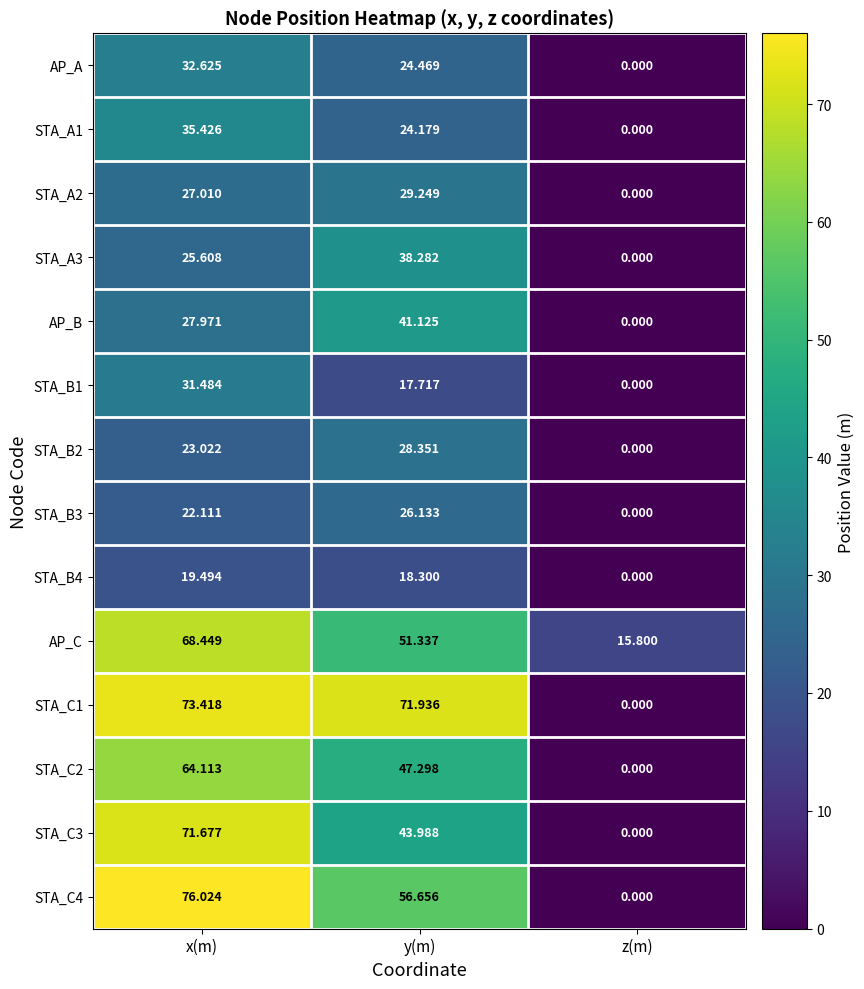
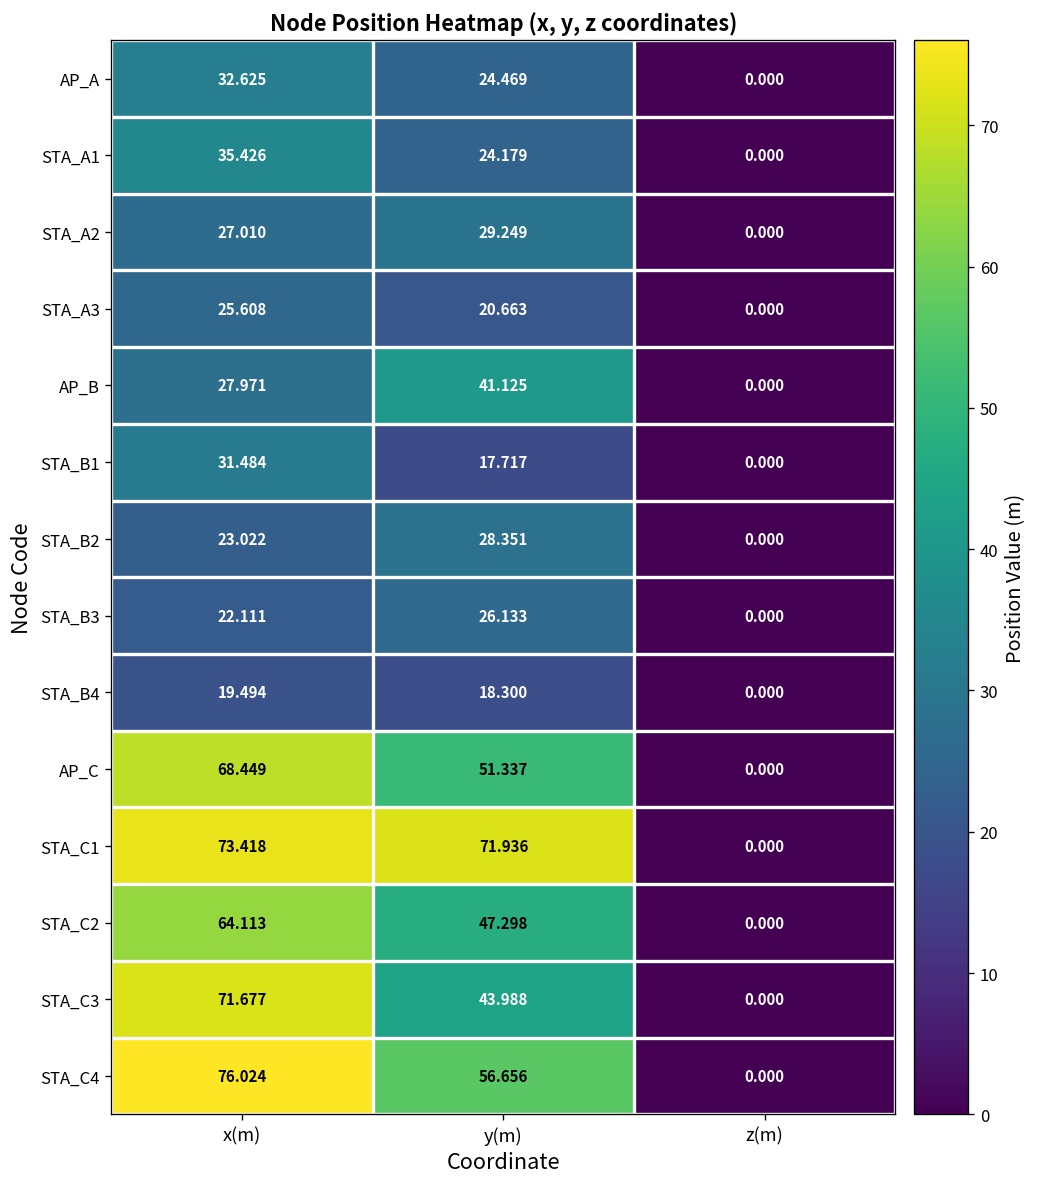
  {
    "AP_A": {
      "x(m)": 32.625,
      "y(m)": 24.469,
      "z(m)": 0.000
    },
    "STA_A1": {
      "x(m)": 35.426,
      "y(m)": 24.179,
      "z(m)": 0.000
    },
    "STA_A2": {
      "x(m)": 27.010,
      "y(m)": 29.249,
      "z(m)": 0.000
    },
    "STA_A3": {
      "x(m)": 25.608,
-     "y(m)": 38.282,
+     "y(m)": 20.663,
      "z(m)": 0.000
    },
    "AP_B": {
      "x(m)": 27.971,
      "y(m)": 41.125,
      "z(m)": 0.000
    },
    "STA_B1": {
      "x(m)": 31.484,
      "y(m)": 17.717,
      "z(m)": 0.000
    },
    "STA_B2": {
      "x(m)": 23.022,
      "y(m)": 28.351,
      "z(m)": 0.000
    },
    "STA_B3": {
      "x(m)": 22.111,
      "y(m)": 26.133,
      "z(m)": 0.000
    },
    "STA_B4": {
      "x(m)": 19.494,
      "y(m)": 18.300,
      "z(m)": 0.000
    },
    "AP_C": {
      "x(m)": 68.449,
      "y(m)": 51.337,
-     "z(m)": 15.800
+     "z(m)": 0.000
    },
    "STA_C1": {
      "x(m)": 73.418,
      "y(m)": 71.936,
      "z(m)": 0.000
    },
    "STA_C2": {
      "x(m)": 64.113,
      "y(m)": 47.298,
      "z(m)": 0.000
    },
    "STA_C3": {
      "x(m)": 71.677,
      "y(m)": 43.988,
      "z(m)": 0.000
    },
    "STA_C4": {
      "x(m)": 76.024,
      "y(m)": 56.656,
      "z(m)": 0.000
    }
  }
